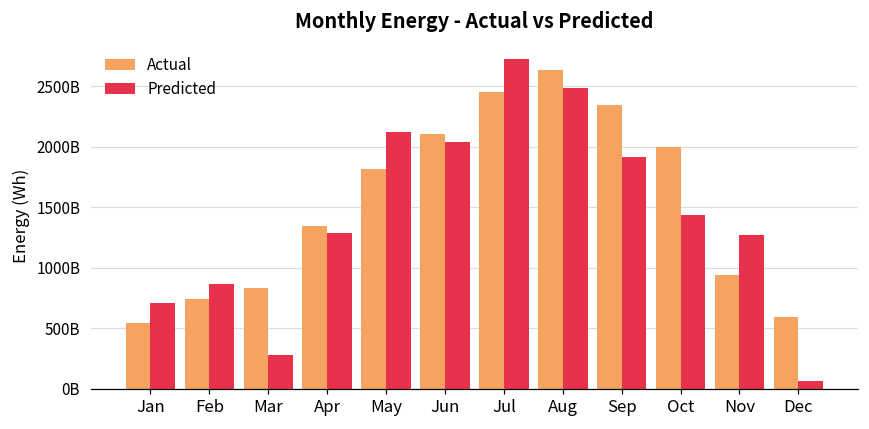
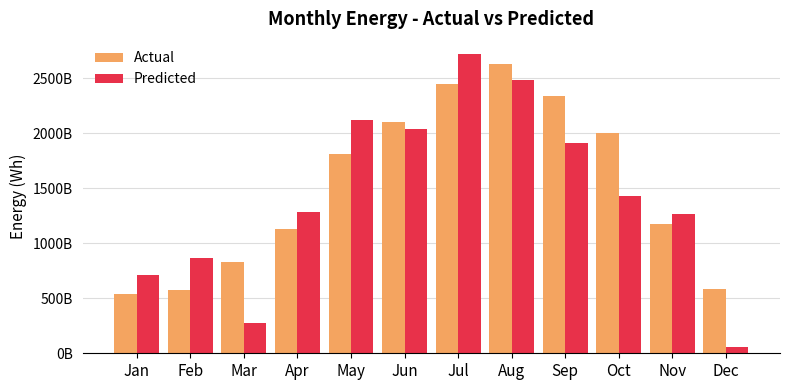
  {
    "Actual": {
      "Jan": 540000000000,
-     "Feb": 740000000000,
+     "Feb": 580000000000,
      "Mar": 830000000000,
-     "Apr": 1350000000000,
+     "Apr": 1130000000000,
      "May": 1820000000000,
      "Jun": 2100000000000,
      "Jul": 2450000000000,
      "Aug": 2630000000000,
      "Sep": 2340000000000,
      "Oct": 2000000000000,
-     "Nov": 940000000000,
+     "Nov": 1180000000000,
      "Dec": 590000000000
    },
    "Predicted": {
      "Jan": 710000000000,
      "Feb": 860000000000,
      "Mar": 280000000000,
      "Apr": 1290000000000,
      "May": 2120000000000,
      "Jun": 2040000000000,
      "Jul": 2720000000000,
      "Aug": 2490000000000,
      "Sep": 1920000000000,
      "Oct": 1430000000000,
      "Nov": 1270000000000,
      "Dec": 60000000000
    }
  }
